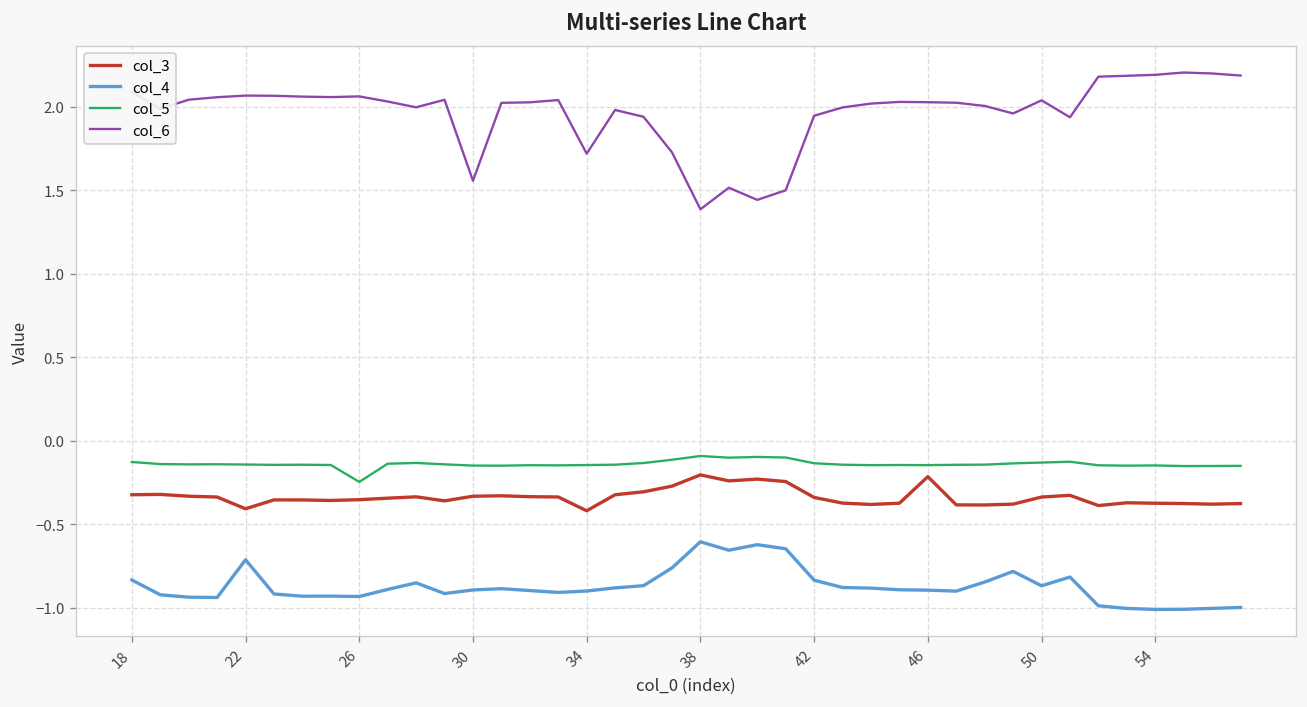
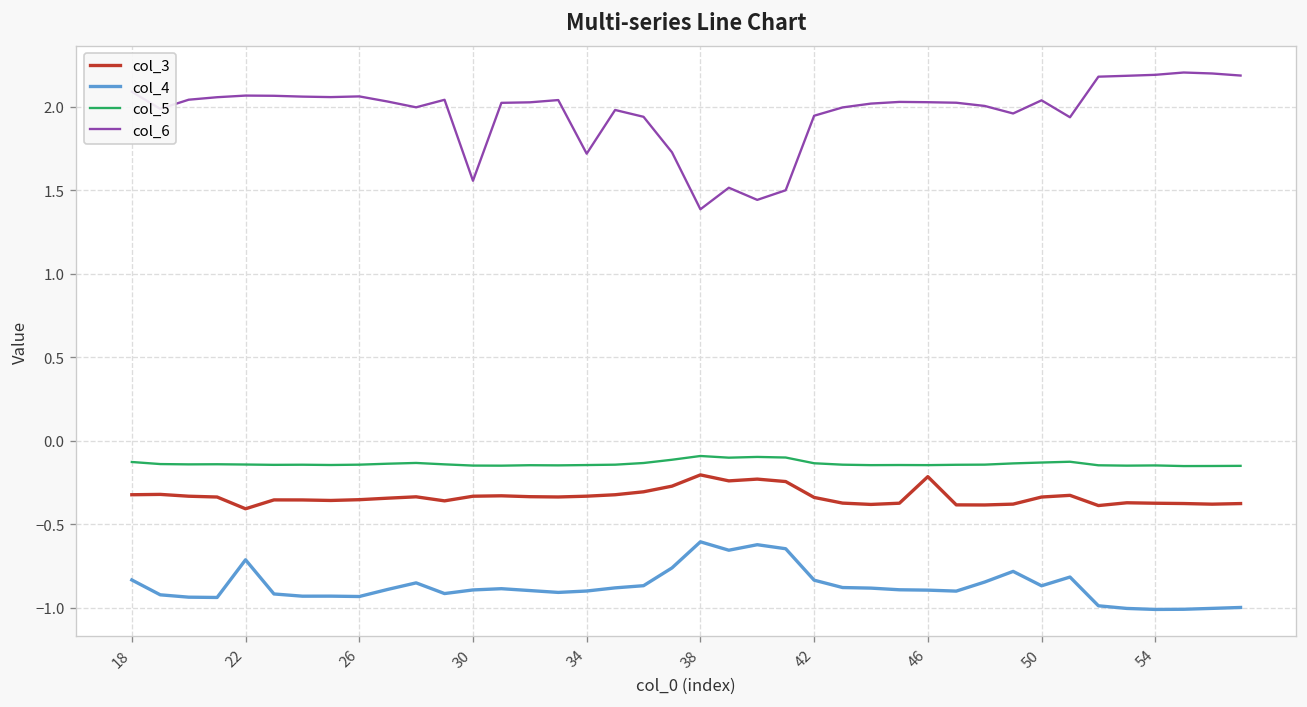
  {
    "col_3": {
      "18": -0.32,
      "22": -0.41,
      "26": -0.35,
      "30": -0.33,
-     "34": -0.42,
+     "34": -0.33,
      "38": -0.21,
      "42": -0.34,
      "46": -0.22,
      "50": -0.34,
      "54": -0.37
    },
    "col_4": {
      "18": -0.83,
      "22": -0.71,
      "26": -0.93,
      "30": -0.89,
      "34": -0.90,
      "38": -0.61,
      "42": -0.84,
      "46": -0.90,
      "50": -0.87,
      "54": -1.01
    },
    "col_5": {
      "18": -0.13,
      "22": -0.14,
-     "26": -0.25,
+     "26": -0.14,
      "30": -0.15,
      "34": -0.15,
      "38": -0.09,
      "42": -0.14,
      "46": -0.15,
      "50": -0.13,
      "54": -0.15
    },
    "col_6": {
      "22": 2.07,
      "26": 2.06,
      "30": 1.56,
      "34": 1.72,
      "38": 1.39,
      "42": 1.95,
      "46": 2.03,
      "50": 2.04,
      "54": 2.19
    }
  }
